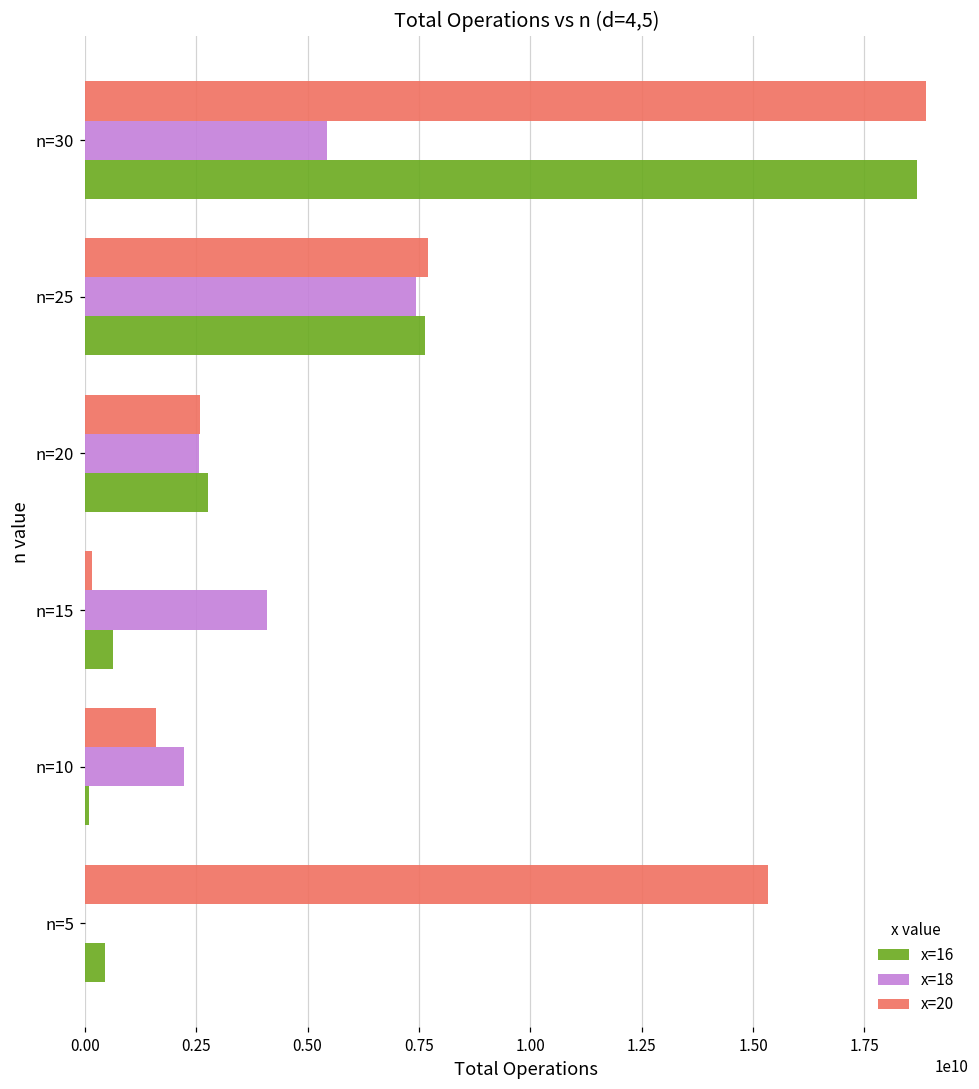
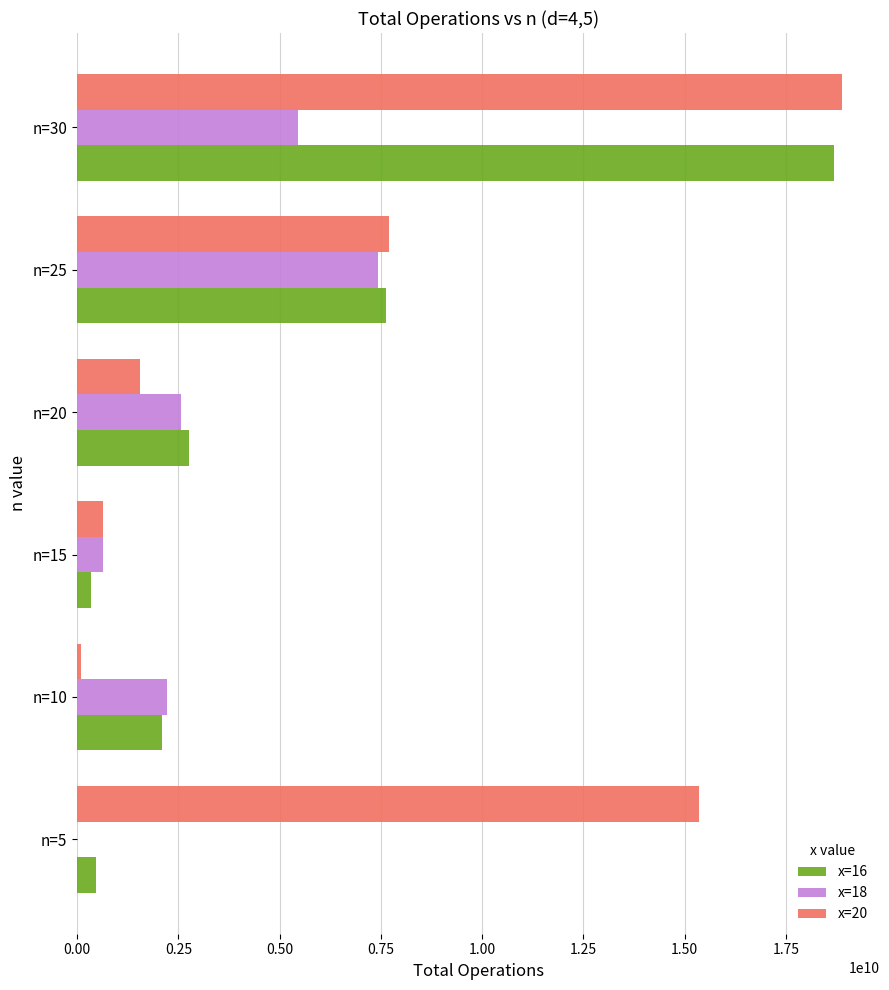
  {
    "x=16": {
      "n=30": 18700000000,
      "n=25": 7600000000,
      "n=20": 2800000000,
-     "n=15": 600000000,
-     "n=10": 100000000,
+     "n=15": 300000000,
+     "n=10": 2100000000,
      "n=5": 500000000
    },
    "x=18": {
      "n=30": 5400000000,
      "n=25": 7400000000,
      "n=20": 2600000000,
-     "n=15": 4100000000,
+     "n=15": 600000000,
      "n=10": 2200000000
    },
    "x=20": {
      "n=30": 18900000000,
      "n=25": 7700000000,
-     "n=20": 2600000000,
-     "n=15": 200000000,
-     "n=10": 1600000000,
+     "n=20": 1600000000,
+     "n=15": 600000000,
+     "n=10": 100000000,
      "n=5": 15300000000
    }
  }
